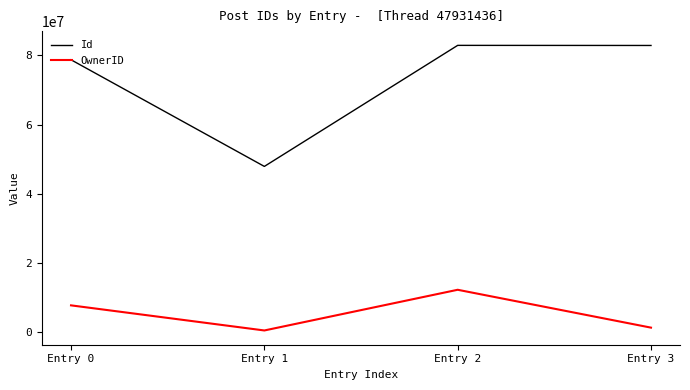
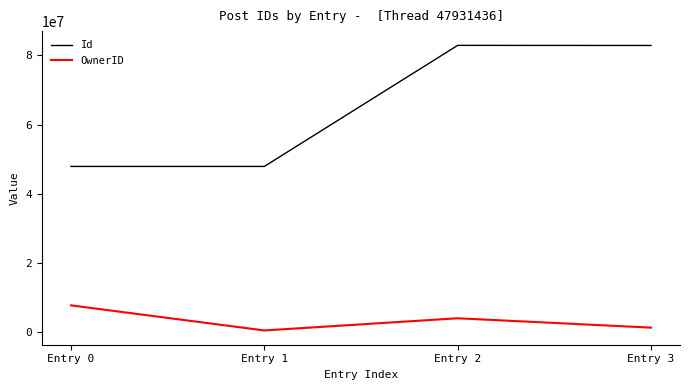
  {
    "Id": {
-     "Entry 0": 79000000,
+     "Entry 0": 48000000,
      "Entry 1": 48000000,
      "Entry 2": 83000000,
      "Entry 3": 83000000
    },
    "OwnerID": {
      "Entry 0": 8000000,
      "Entry 1": 1000000,
-     "Entry 2": 12000000,
+     "Entry 2": 4000000,
      "Entry 3": 1000000
    }
  }
